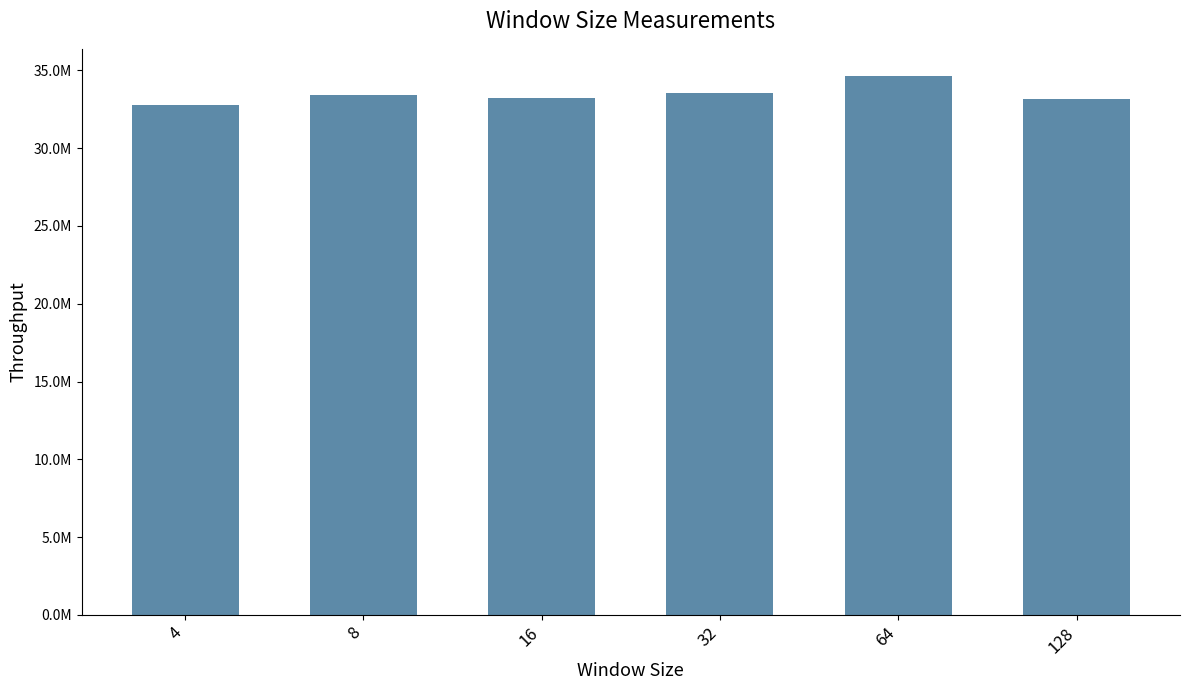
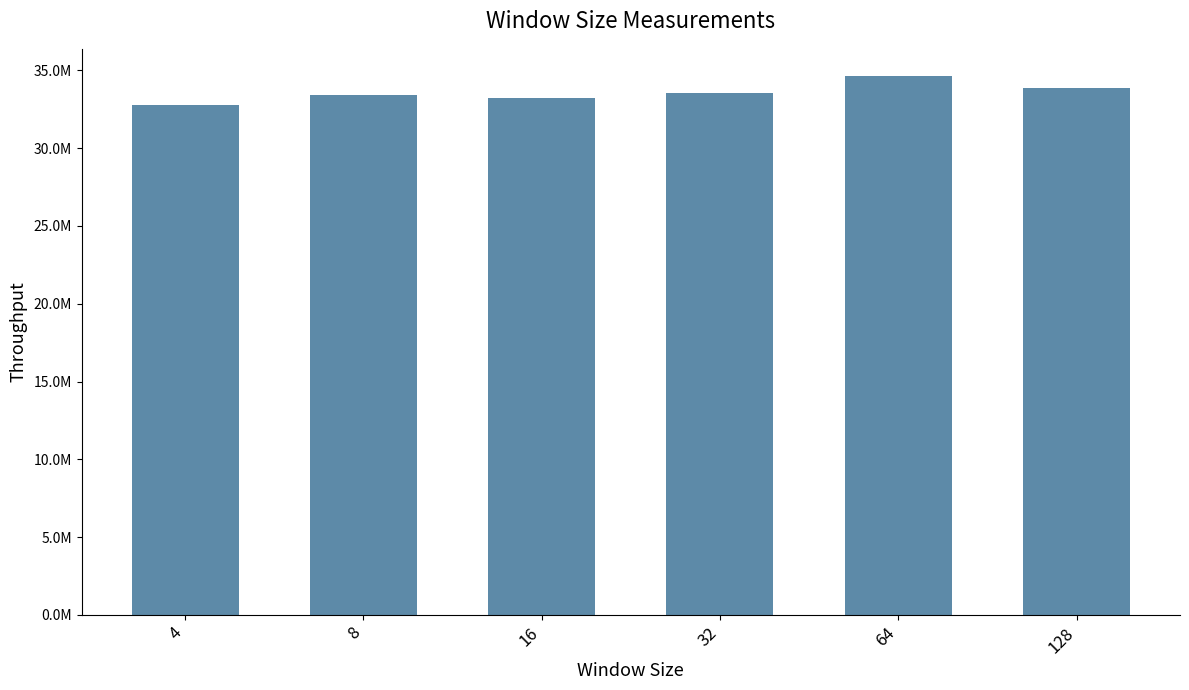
  {
    "4": 32800000,
    "8": 33400000,
    "16": 33200000,
    "32": 33500000,
    "64": 34600000,
-   "128": 33100000
+   "128": 33800000
  }
